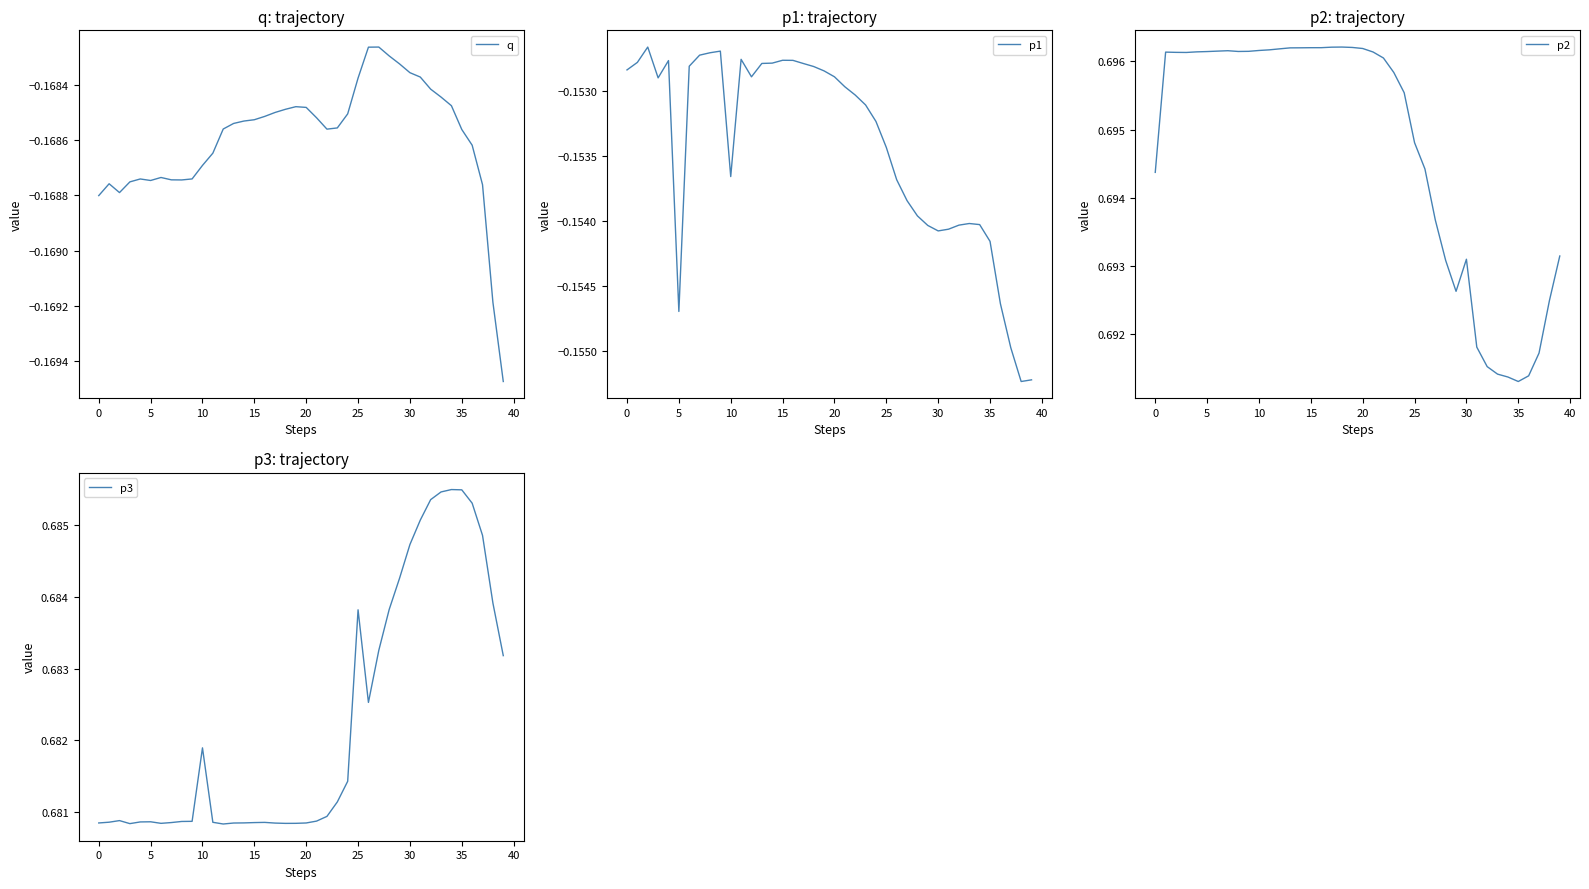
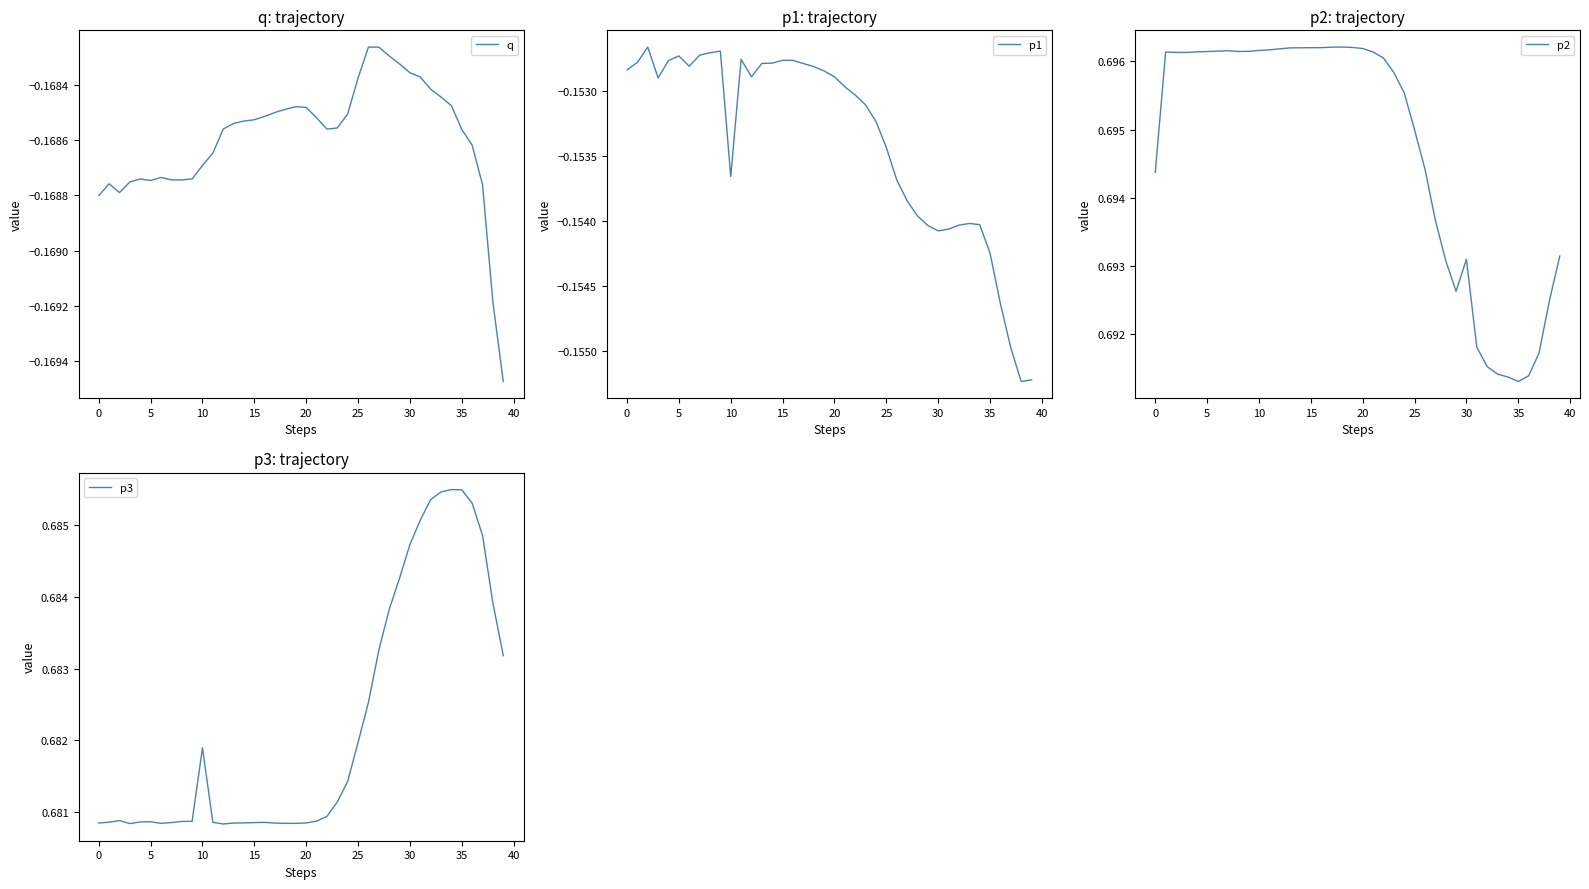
  {
    "q: trajectory": {
      "0": -0.16880,
      "5": -0.16875,
      "10": -0.16869,
      "15": -0.16853,
      "20": -0.16848,
      "25": -0.16838,
      "30": -0.16836,
      "35": -0.16856
    },
    "p1: trajectory": {
      "0": -0.15284,
-     "5": -0.15470,
+     "5": -0.15273,
      "10": -0.15366,
      "15": -0.15277,
      "20": -0.15289,
      "25": -0.15344,
      "30": -0.15408,
-     "35": -0.15416
+     "35": -0.15425
    },
    "p2: trajectory": {
      "0": 0.6944,
      "5": 0.6961,
      "10": 0.6962,
      "15": 0.6962,
      "20": 0.6962,
-     "25": 0.6948,
+     "25": 0.6950,
      "30": 0.6931,
      "35": 0.6913
    },
    "p3: trajectory": {
      "0": 0.6808,
      "5": 0.6809,
      "10": 0.6819,
      "15": 0.6809,
      "20": 0.6808,
-     "25": 0.6838,
+     "25": 0.6820,
      "30": 0.6847,
      "35": 0.6855
    }
  }
